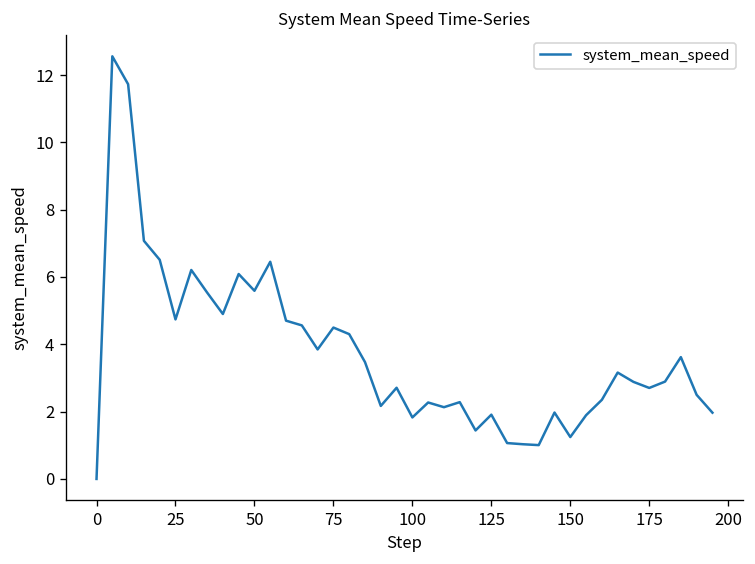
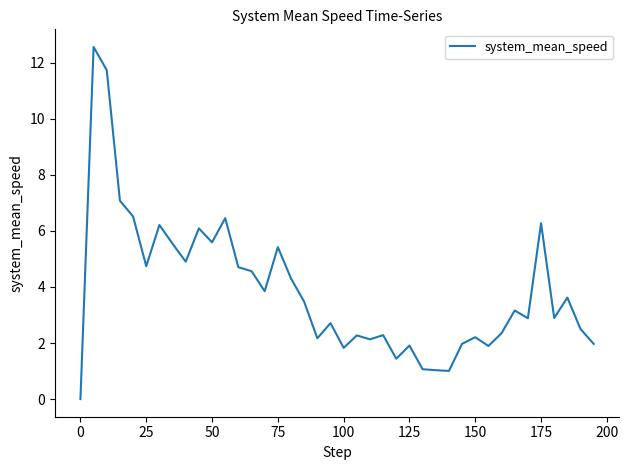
  {
    "0": 0.0,
    "25": 4.7,
    "50": 5.6,
-   "75": 4.5,
+   "75": 5.4,
    "100": 1.8,
    "125": 1.9,
-   "150": 1.2,
-   "175": 2.7
+   "150": 2.2,
+   "175": 6.3
  }
